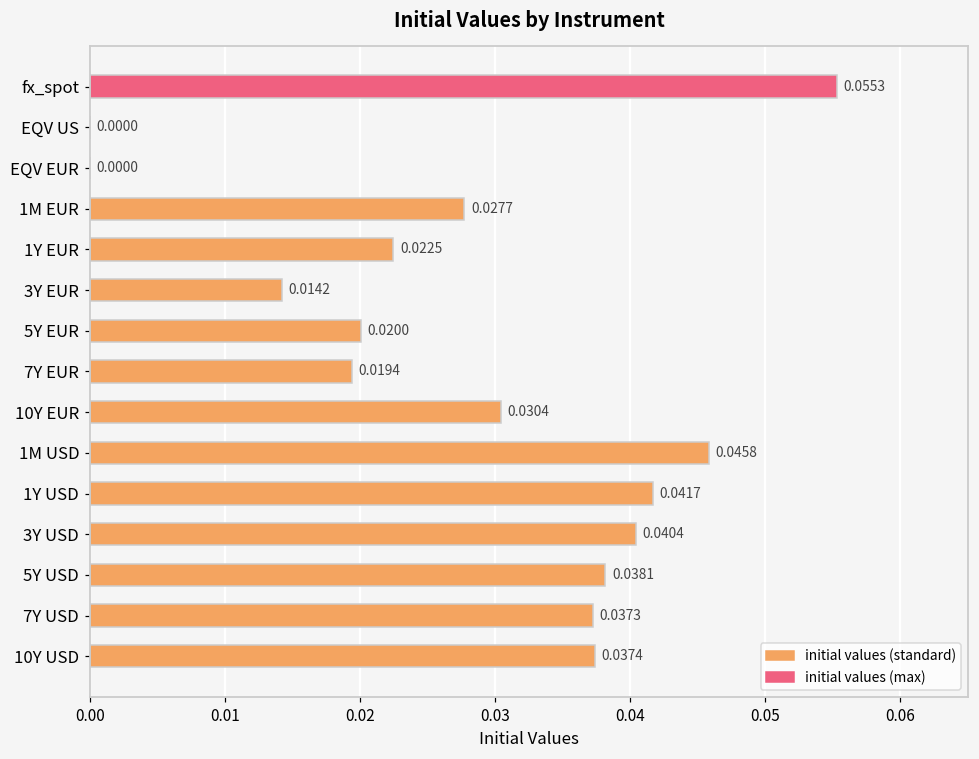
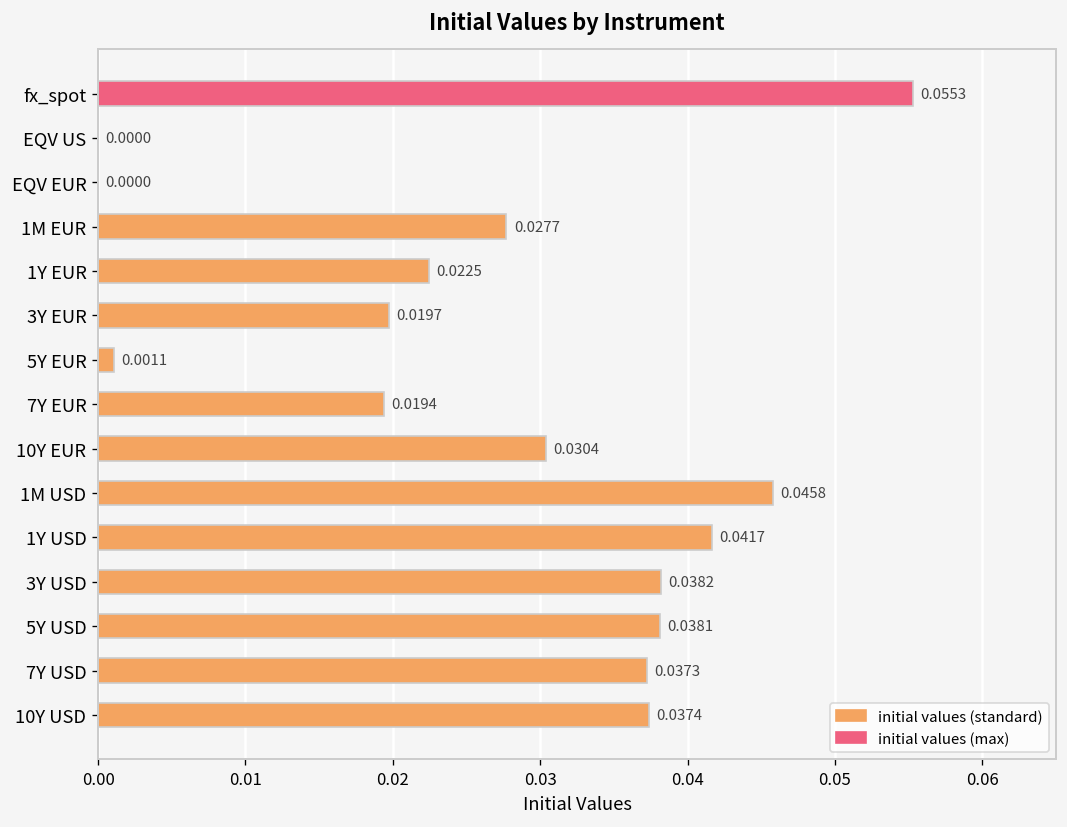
  {
    "fx_spot": 0.0553,
    "EQV US": 0.0000,
    "EQV EUR": 0.0000,
    "1M EUR": 0.0277,
    "1Y EUR": 0.0225,
-   "3Y EUR": 0.0142,
-   "5Y EUR": 0.0200,
+   "3Y EUR": 0.0197,
+   "5Y EUR": 0.0011,
    "7Y EUR": 0.0194,
    "10Y EUR": 0.0304,
    "1M USD": 0.0458,
    "1Y USD": 0.0417,
-   "3Y USD": 0.0404,
+   "3Y USD": 0.0382,
    "5Y USD": 0.0381,
    "7Y USD": 0.0373,
    "10Y USD": 0.0374
  }
